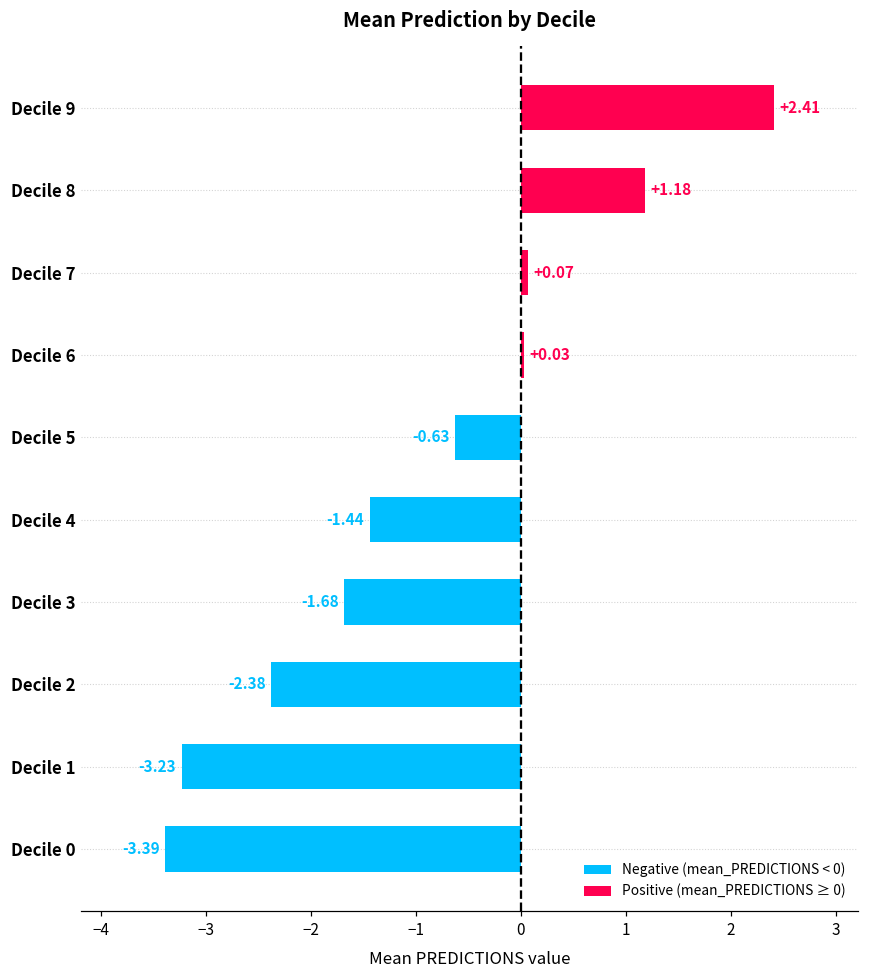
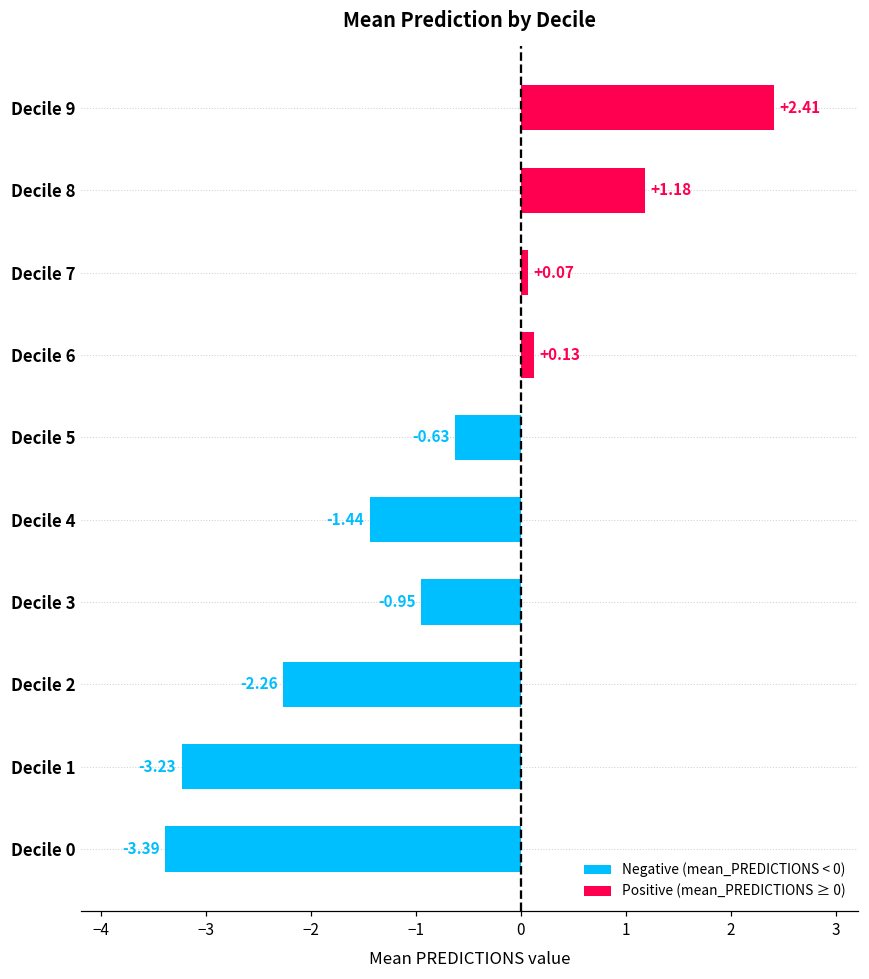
  {
    "Decile 9": "+2.41",
    "Decile 8": "+1.18",
    "Decile 7": "+0.07",
-   "Decile 6": "+0.03",
+   "Decile 6": "+0.13",
    "Decile 5": "-0.63",
    "Decile 4": "-1.44",
-   "Decile 3": "-1.68",
-   "Decile 2": "-2.38",
+   "Decile 3": "-0.95",
+   "Decile 2": "-2.26",
    "Decile 1": "-3.23",
    "Decile 0": "-3.39"
  }
